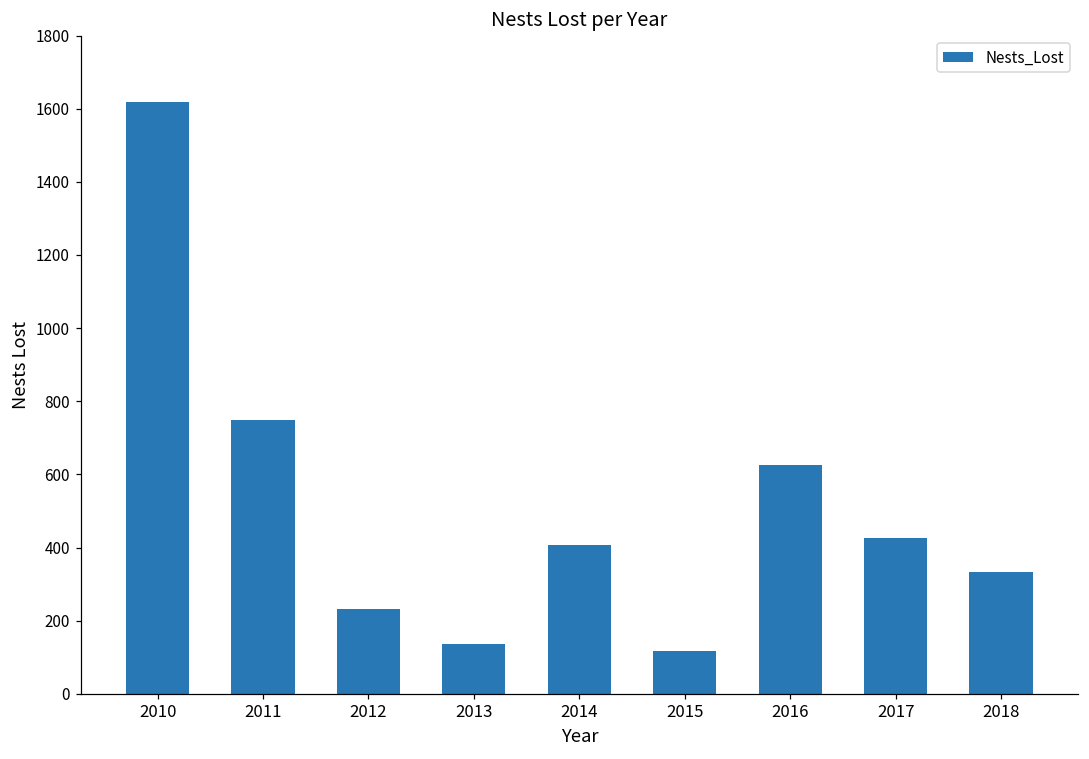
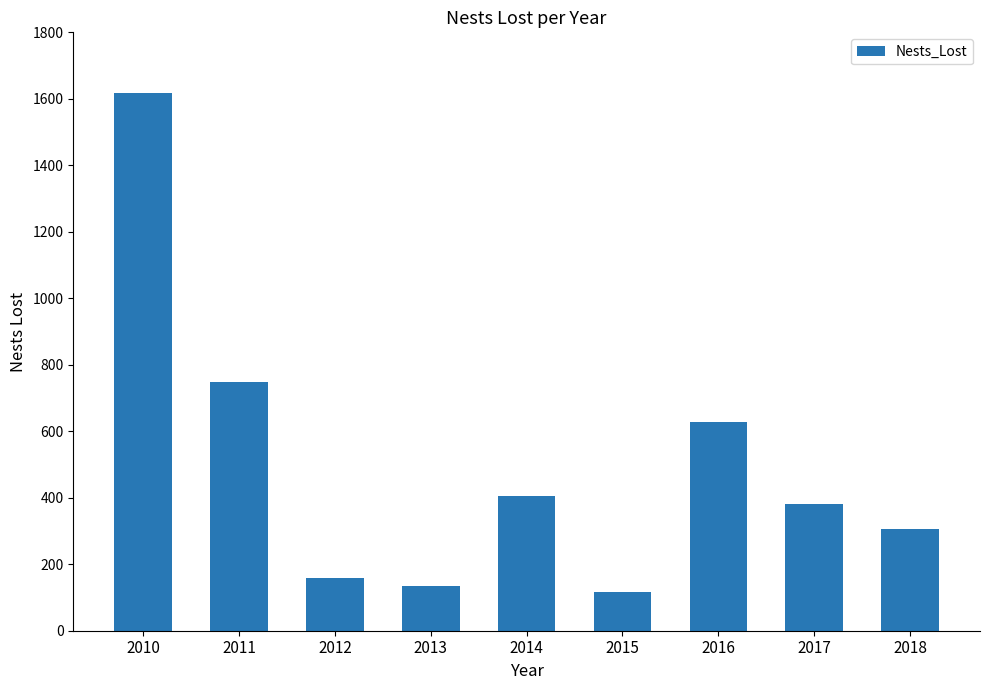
  {
    "2010": 1620,
    "2011": 750,
-   "2012": 230,
+   "2012": 160,
    "2013": 140,
    "2014": 410,
    "2015": 120,
    "2016": 630,
-   "2017": 430,
-   "2018": 330
+   "2017": 380,
+   "2018": 310
  }
